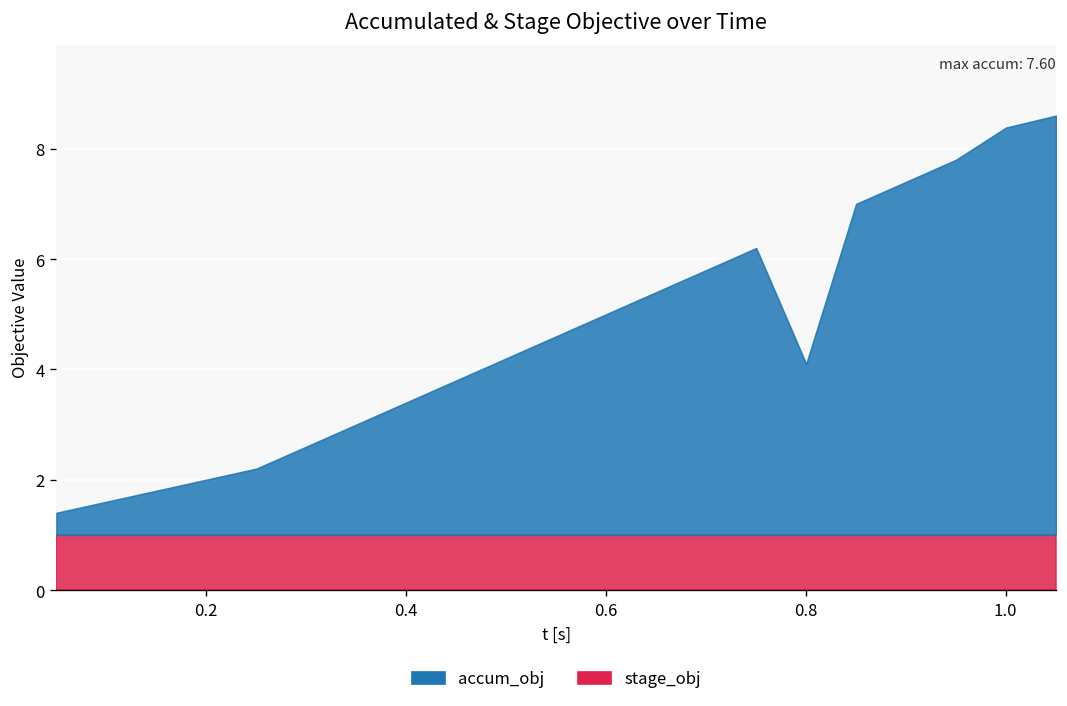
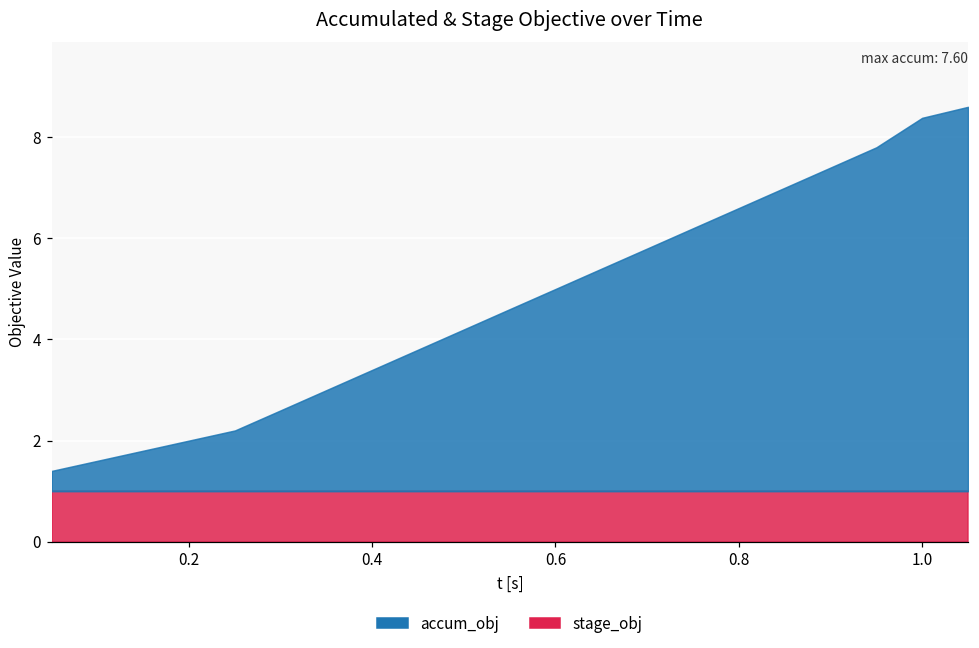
  {
    "stage_obj": {
      "0.4": 1.0,
      "0.6": 1.0,
      "0.8": 1.0,
      "1.0": 1.0
    },
    "accum_obj": {
      "0.4": 2.4,
      "0.6": 4.0,
-     "0.8": 3.1,
+     "0.8": 5.6,
      "1.0": 7.4
    }
  }
